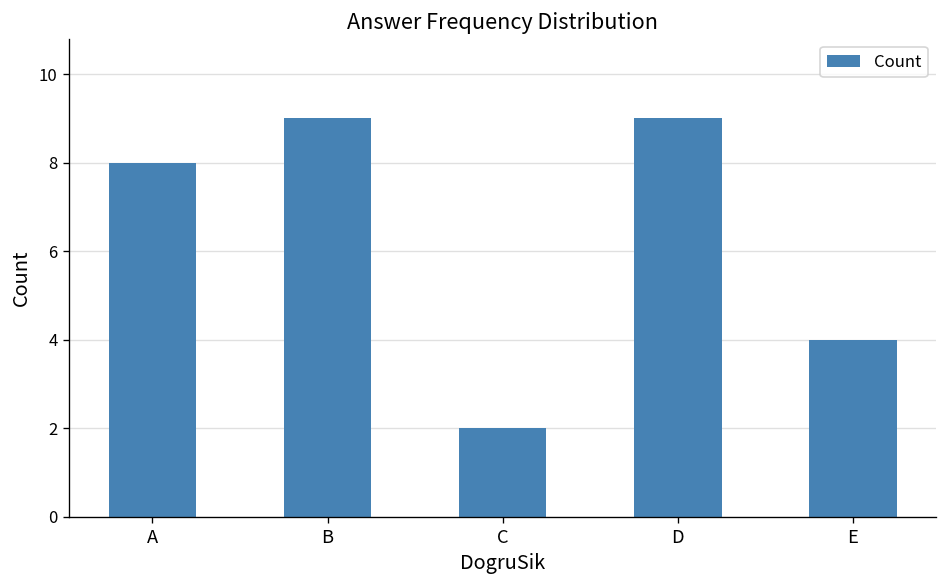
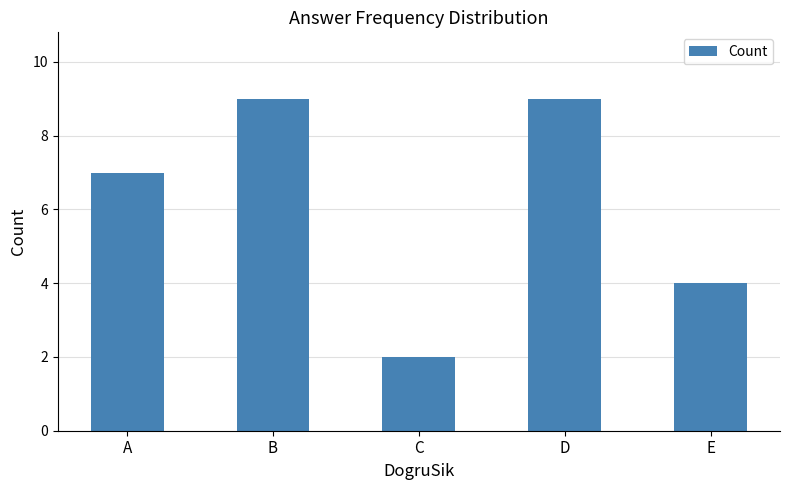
  {
-   "A": 8,
+   "A": 7,
    "B": 9,
    "C": 2,
    "D": 9,
    "E": 4
  }
